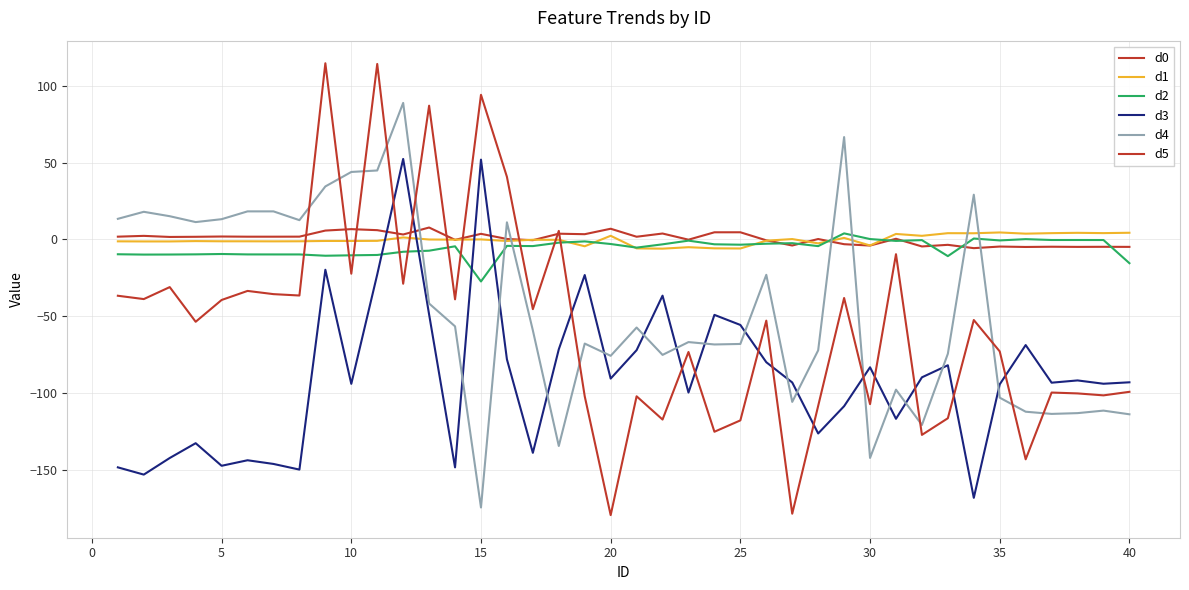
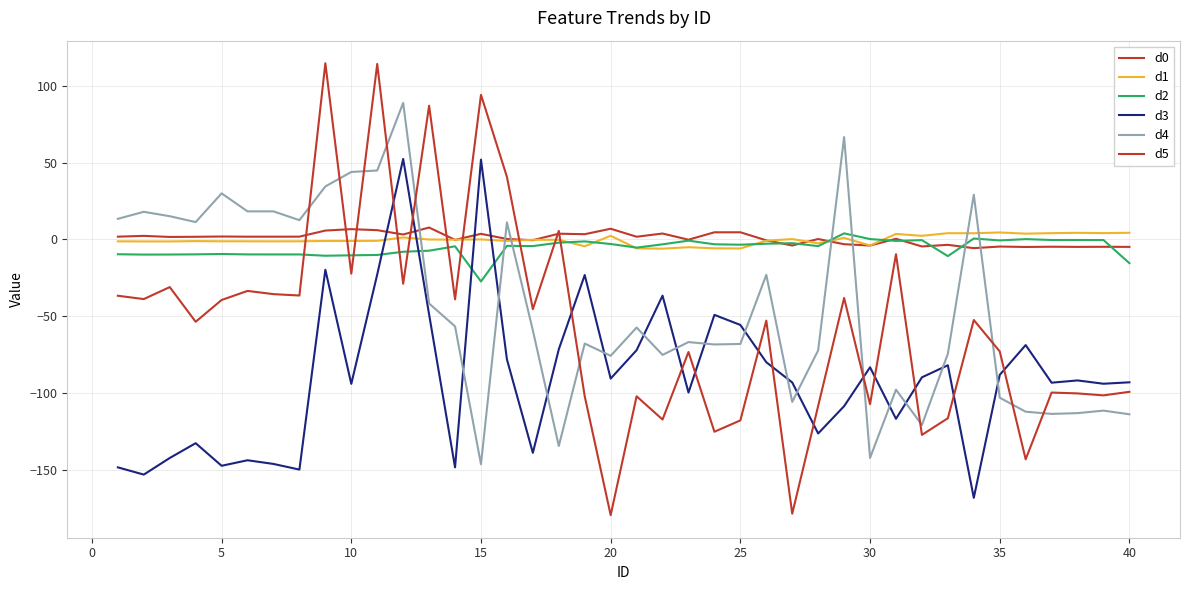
  {
    "d1": {
      "5": -1,
      "10": -1,
      "15": 0,
      "20": 2,
      "25": -6,
      "35": 5,
      "40": 4
    },
    "d2": {
      "5": -9,
      "10": -10,
      "15": -27,
      "20": -3,
      "25": -3,
      "30": 0,
      "35": -1,
      "40": -15
    },
    "d3": {
      "5": -147,
      "10": -94,
      "15": 52,
      "20": -90,
      "25": -56,
      "30": -83,
-     "35": -94,
+     "35": -88,
      "40": -93
    },
    "d4": {
-     "5": 13,
+     "5": 30,
      "10": 44,
-     "15": -174,
+     "15": -146,
      "20": -76,
      "25": -68,
      "30": -142,
      "35": -103,
      "40": -114
    }
  }
